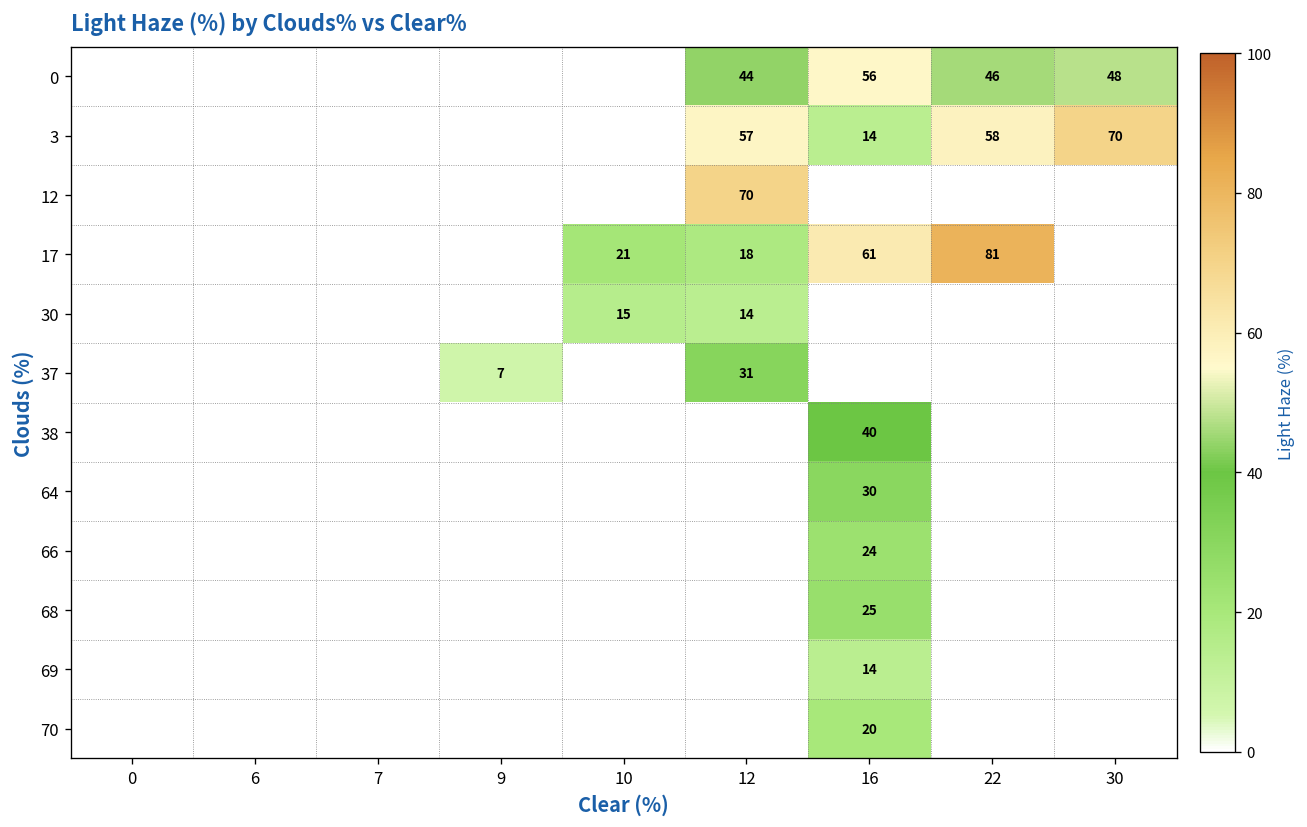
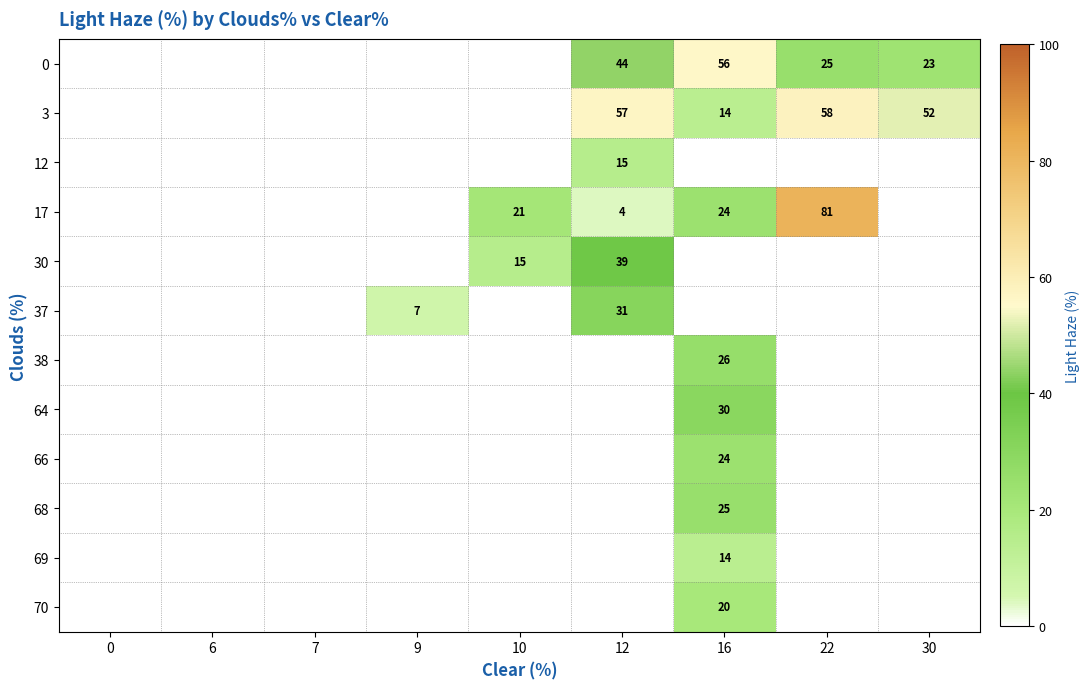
  {
    "0": {
      "12": 44,
      "16": 56,
-     "22": 46,
-     "30": 48
+     "22": 25,
+     "30": 23
    },
    "3": {
      "12": 57,
      "16": 14,
      "22": 58,
-     "30": 70
+     "30": 52
    },
    "12": {
-     "12": 70
+     "12": 15
    },
    "17": {
      "10": 21,
-     "12": 18,
-     "16": 61,
+     "12": 4,
+     "16": 24,
      "22": 81
    },
    "30": {
      "10": 15,
-     "12": 14
+     "12": 39
    },
    "37": {
      "9": 7,
      "12": 31
    },
    "38": {
-     "16": 40
+     "16": 26
    },
    "64": {
      "16": 30
    },
    "66": {
      "16": 24
    },
    "68": {
      "16": 25
    },
    "69": {
      "16": 14
    },
    "70": {
      "16": 20
    }
  }
